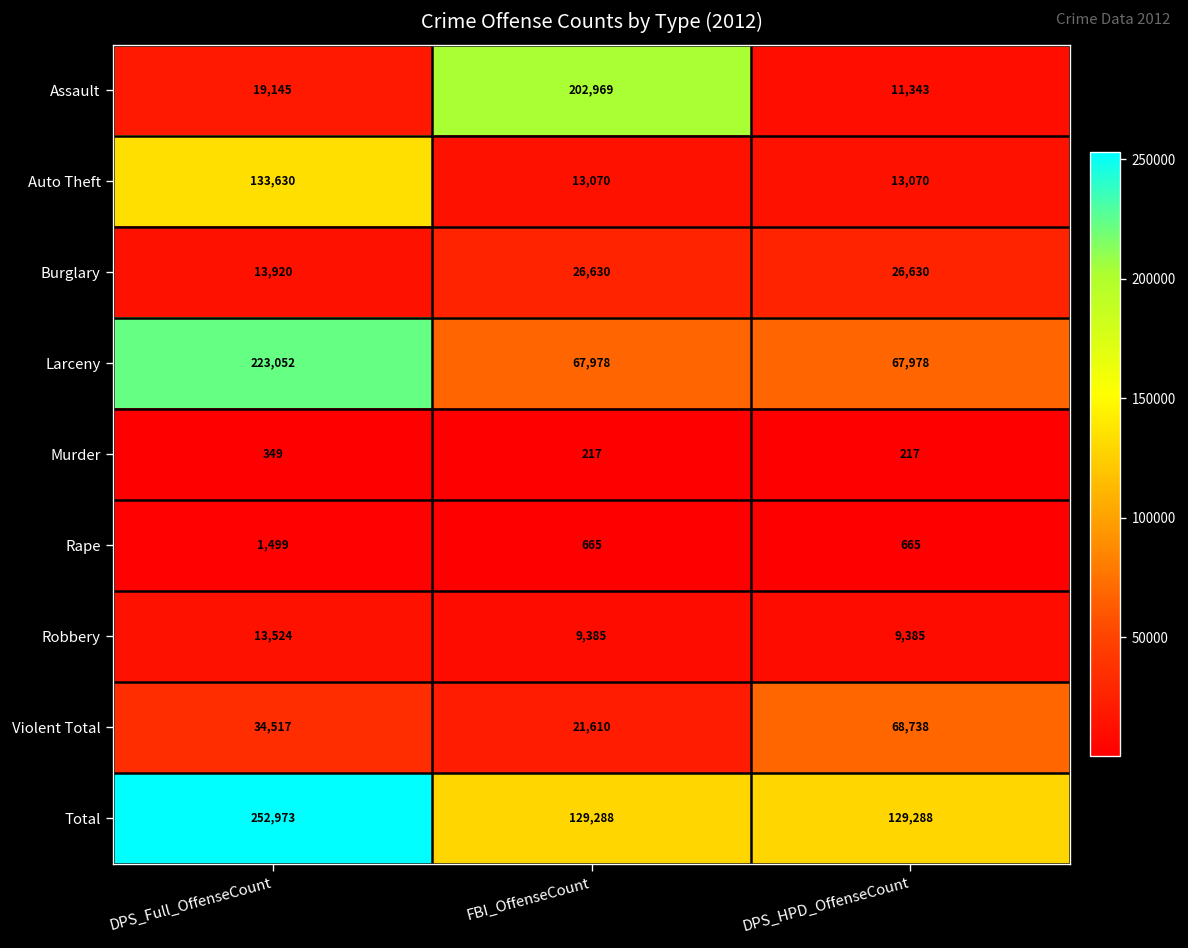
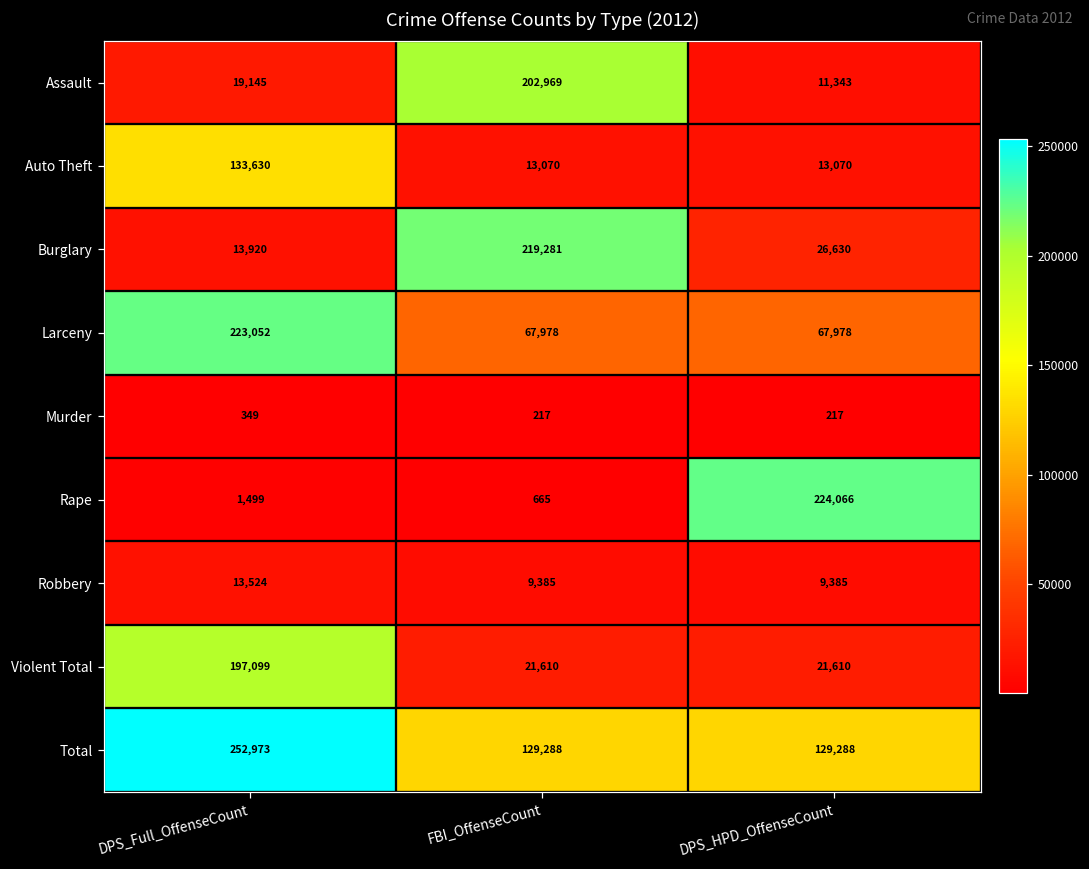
  {
    "Assault": {
      "DPS_Full_OffenseCount": "19,145",
      "FBI_OffenseCount": "202,969",
      "DPS_HPD_OffenseCount": "11,343"
    },
    "Auto Theft": {
      "DPS_Full_OffenseCount": "133,630",
      "FBI_OffenseCount": "13,070",
      "DPS_HPD_OffenseCount": "13,070"
    },
    "Burglary": {
      "DPS_Full_OffenseCount": "13,920",
-     "FBI_OffenseCount": "26,630",
+     "FBI_OffenseCount": "219,281",
      "DPS_HPD_OffenseCount": "26,630"
    },
    "Larceny": {
      "DPS_Full_OffenseCount": "223,052",
      "FBI_OffenseCount": "67,978",
      "DPS_HPD_OffenseCount": "67,978"
    },
    "Murder": {
      "DPS_Full_OffenseCount": "349",
      "FBI_OffenseCount": "217",
      "DPS_HPD_OffenseCount": "217"
    },
    "Rape": {
      "DPS_Full_OffenseCount": "1,499",
      "FBI_OffenseCount": "665",
-     "DPS_HPD_OffenseCount": "665"
+     "DPS_HPD_OffenseCount": "224,066"
    },
    "Robbery": {
      "DPS_Full_OffenseCount": "13,524",
      "FBI_OffenseCount": "9,385",
      "DPS_HPD_OffenseCount": "9,385"
    },
    "Violent Total": {
-     "DPS_Full_OffenseCount": "34,517",
+     "DPS_Full_OffenseCount": "197,099",
      "FBI_OffenseCount": "21,610",
-     "DPS_HPD_OffenseCount": "68,738"
+     "DPS_HPD_OffenseCount": "21,610"
    },
    "Total": {
      "DPS_Full_OffenseCount": "252,973",
      "FBI_OffenseCount": "129,288",
      "DPS_HPD_OffenseCount": "129,288"
    }
  }
